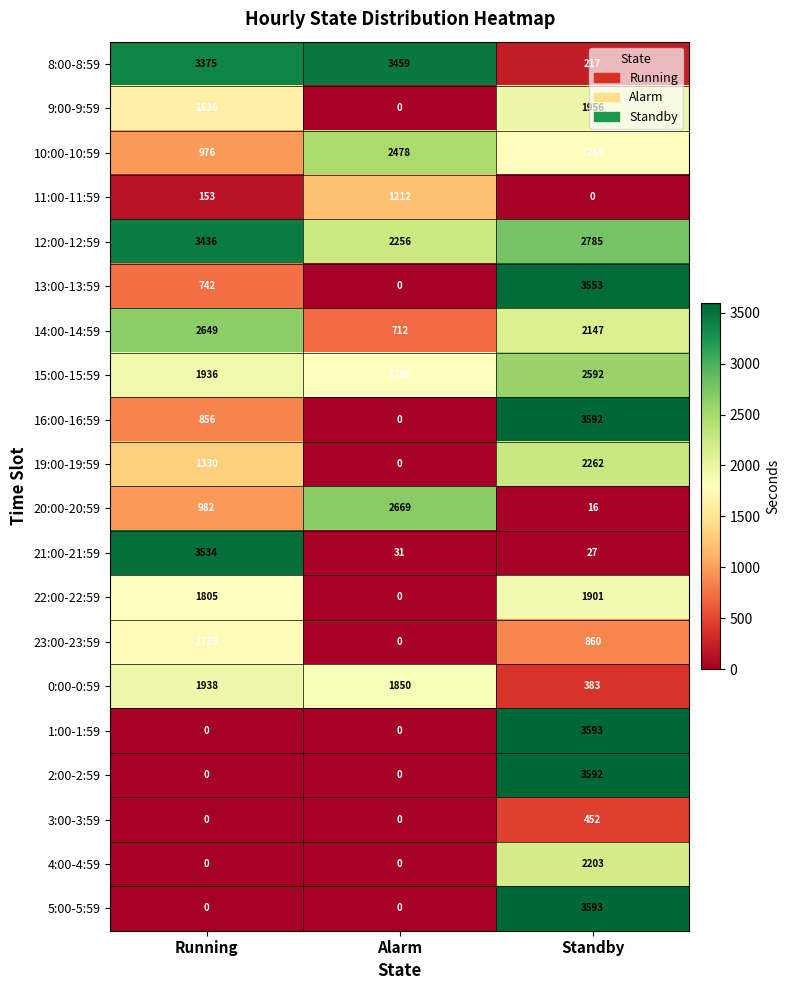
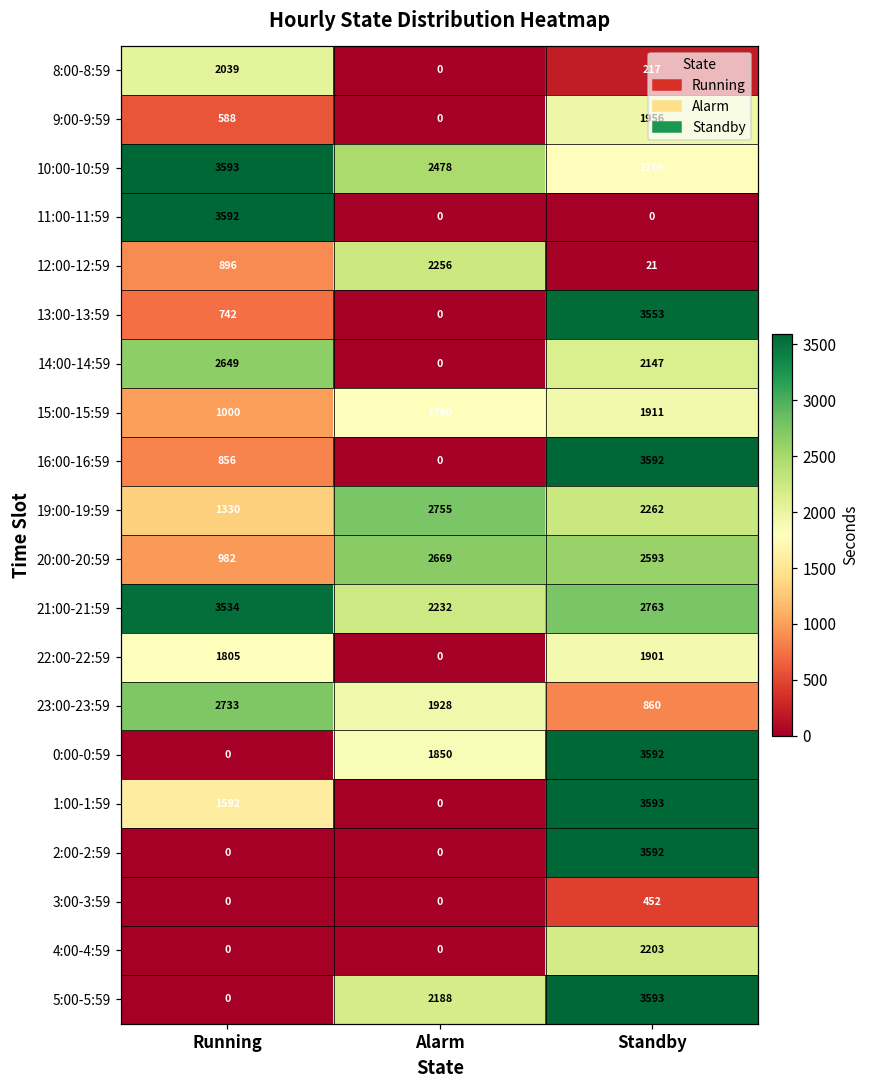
  {
    "8:00-8:59": {
-     "Running": 3375,
-     "Alarm": 3459
+     "Running": 2039,
+     "Alarm": 0
    },
    "9:00-9:59": {
-     "Running": 1636,
+     "Running": 588,
      "Alarm": 0
    },
    "10:00-10:59": {
-     "Running": 976,
+     "Running": 3593,
      "Alarm": 2478,
      "Standby": 1769
    },
    "11:00-11:59": {
-     "Running": 153,
-     "Alarm": 1212,
+     "Running": 3592,
+     "Alarm": 0,
      "Standby": 0
    },
    "12:00-12:59": {
-     "Running": 3436,
+     "Running": 896,
      "Alarm": 2256,
-     "Standby": 2785
+     "Standby": 21
    },
    "13:00-13:59": {
      "Running": 742,
      "Alarm": 0,
      "Standby": 3553
    },
    "14:00-14:59": {
      "Running": 2649,
-     "Alarm": 712,
+     "Alarm": 0,
      "Standby": 2147
    },
    "15:00-15:59": {
-     "Running": 1936,
+     "Running": 1000,
      "Alarm": 1790,
-     "Standby": 2592
+     "Standby": 1911
    },
    "16:00-16:59": {
      "Running": 856,
      "Alarm": 0,
      "Standby": 3592
    },
    "19:00-19:59": {
      "Running": 1330,
-     "Alarm": 0,
+     "Alarm": 2755,
      "Standby": 2262
    },
    "20:00-20:59": {
      "Running": 982,
      "Alarm": 2669,
-     "Standby": 16
+     "Standby": 2593
    },
    "21:00-21:59": {
      "Running": 3534,
-     "Alarm": 31,
-     "Standby": 27
+     "Alarm": 2232,
+     "Standby": 2763
    },
    "22:00-22:59": {
      "Running": 1805,
      "Alarm": 0,
      "Standby": 1901
    },
    "23:00-23:59": {
-     "Running": 1759,
-     "Alarm": 0,
+     "Running": 2733,
+     "Alarm": 1928,
      "Standby": 860
    },
    "0:00-0:59": {
-     "Running": 1938,
+     "Running": 0,
      "Alarm": 1850,
-     "Standby": 383
+     "Standby": 3592
    },
    "1:00-1:59": {
-     "Running": 0,
+     "Running": 1592,
      "Alarm": 0,
      "Standby": 3593
    },
    "2:00-2:59": {
      "Running": 0,
      "Alarm": 0,
      "Standby": 3592
    },
    "3:00-3:59": {
      "Running": 0,
      "Alarm": 0,
      "Standby": 452
    },
    "4:00-4:59": {
      "Running": 0,
      "Alarm": 0,
      "Standby": 2203
    },
    "5:00-5:59": {
      "Running": 0,
-     "Alarm": 0,
+     "Alarm": 2188,
      "Standby": 3593
    }
  }
